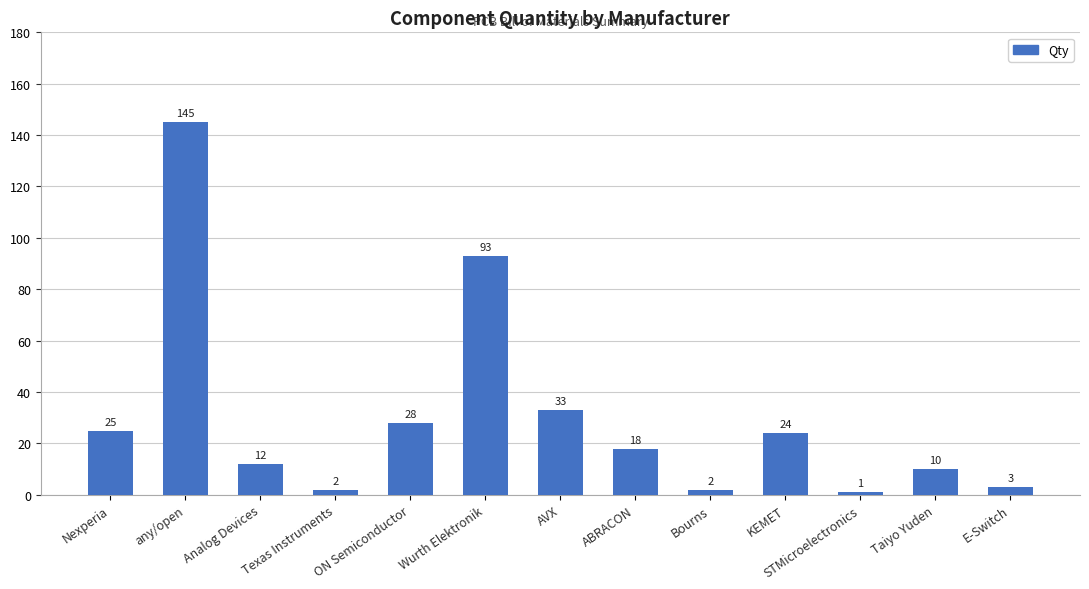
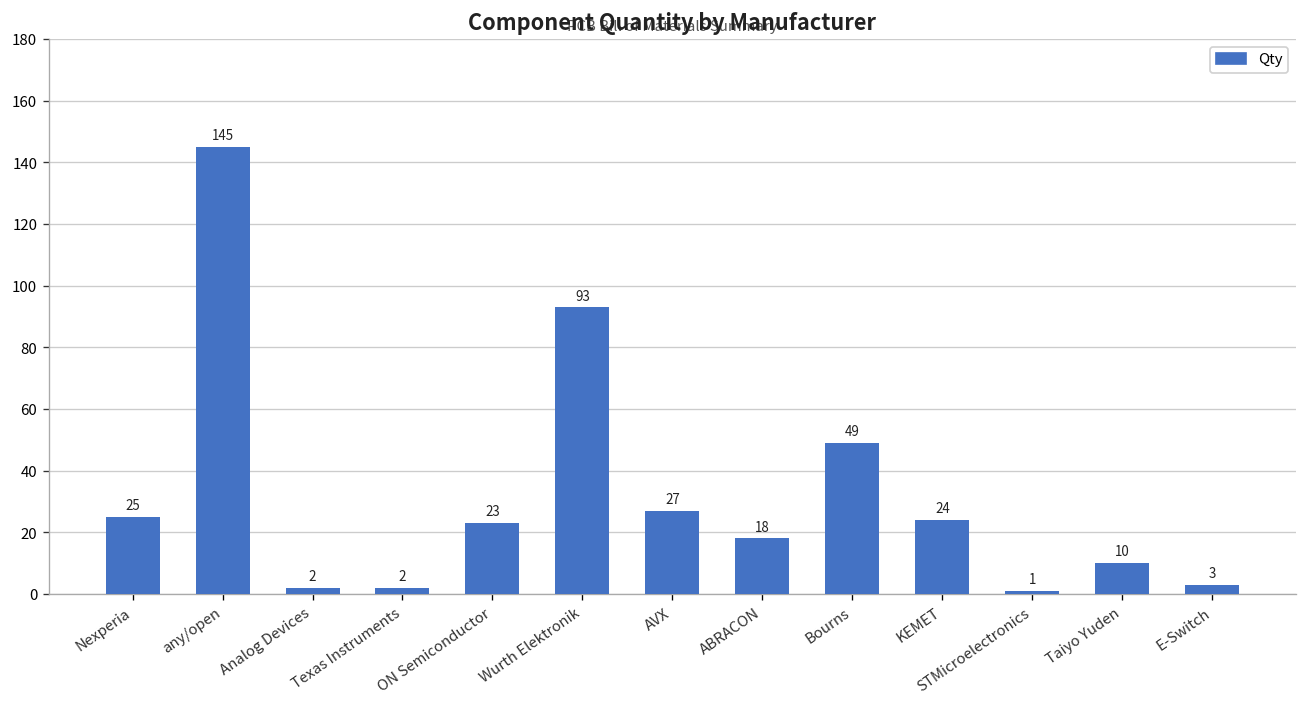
  {
    "Nexperia": 25,
    "any/open": 145,
-   "Analog Devices": 12,
+   "Analog Devices": 2,
    "Texas Instruments": 2,
-   "ON Semiconductor": 28,
+   "ON Semiconductor": 23,
    "Wurth Elektronik": 93,
-   "AVX": 33,
+   "AVX": 27,
    "ABRACON": 18,
-   "Bourns": 2,
+   "Bourns": 49,
    "KEMET": 24,
    "STMicroelectronics": 1,
    "Taiyo Yuden": 10,
    "E-Switch": 3
  }
